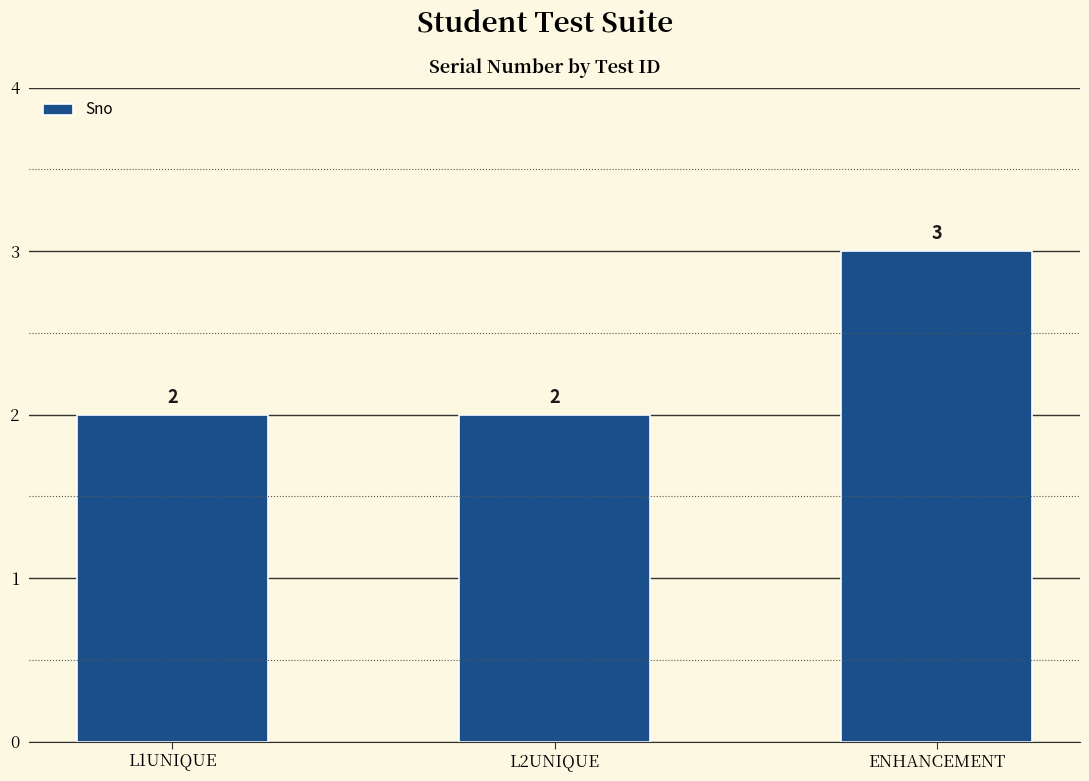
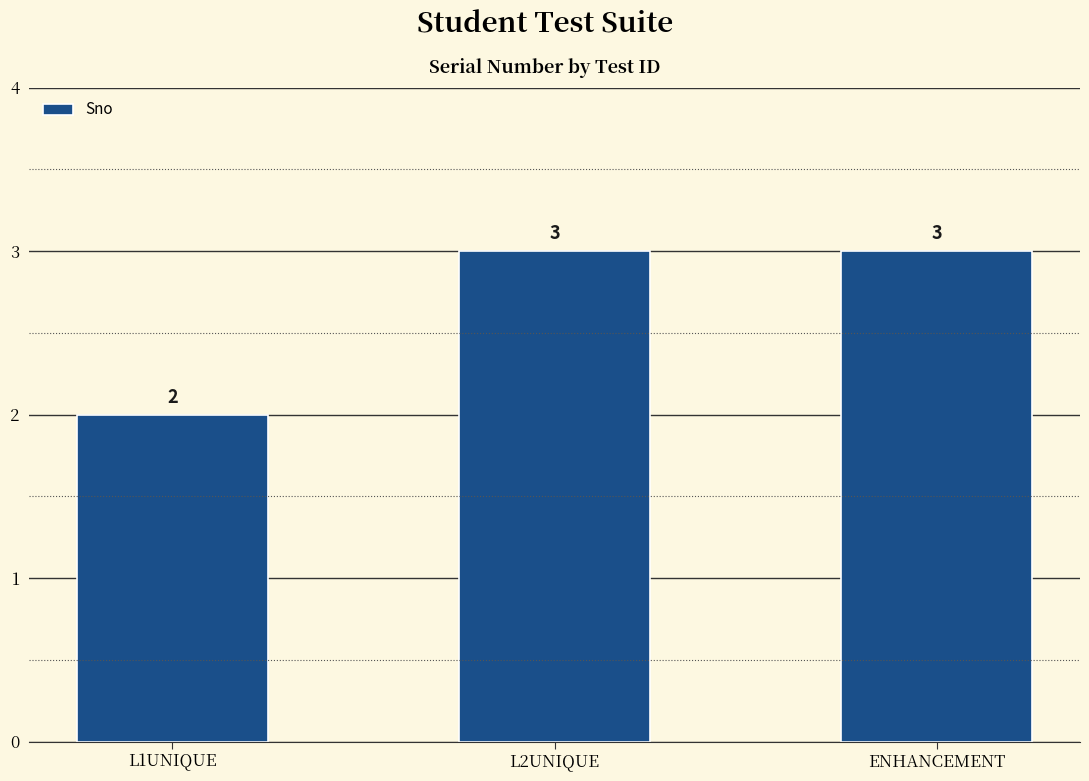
  {
    "L1UNIQUE": 2,
-   "L2UNIQUE": 2,
+   "L2UNIQUE": 3,
    "ENHANCEMENT": 3
  }
